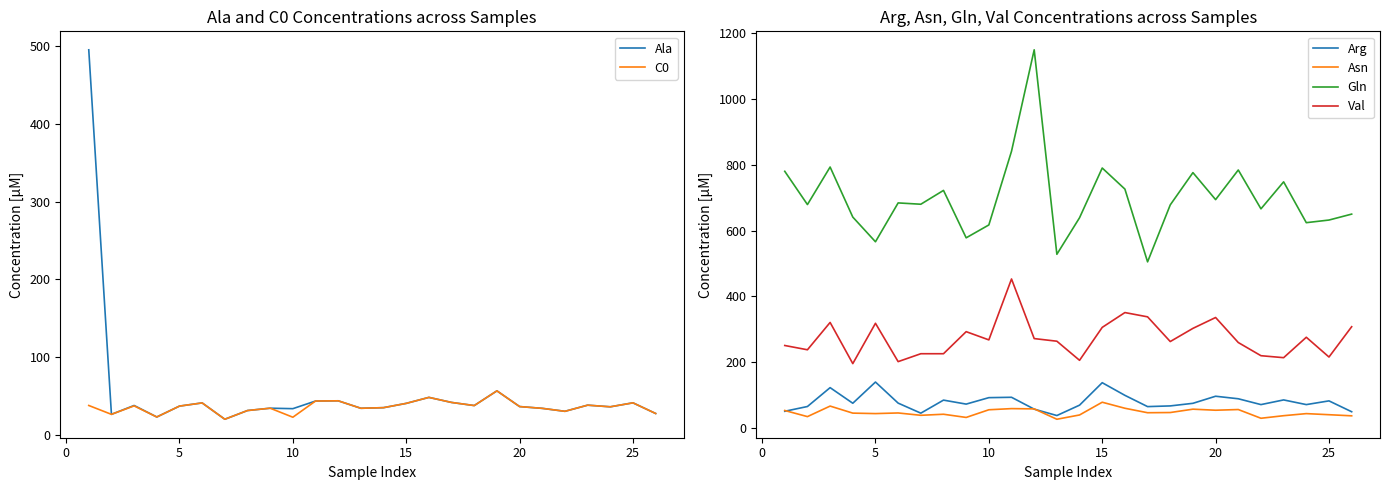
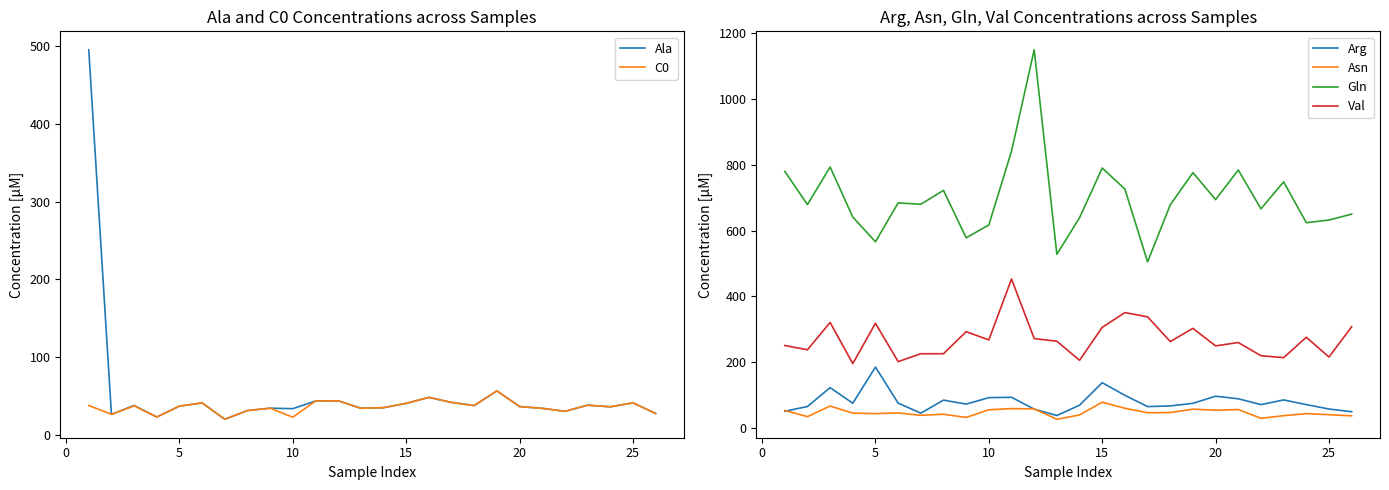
  {
    "Ala and C0 Concentrations across Samples": {
      "Ala": {
        "10": 30
      },
      "C0": {
        "10": 20
      }
    },
    "Arg, Asn, Gln, Val Concentrations across Samples": {
      "Arg": {
-       "5": 140,
+       "5": 190,
        "10": 90,
        "15": 140,
        "20": 100,
-       "25": 80
+       "25": 60
      },
      "Asn": {
        "5": 40,
        "10": 60,
        "15": 80,
        "20": 50,
        "25": 40
      },
      "Gln": {
        "5": 570,
        "10": 620,
        "15": 790,
        "20": 690,
        "25": 630
      },
      "Val": {
        "5": 320,
        "10": 270,
        "15": 310,
-       "20": 340,
+       "20": 250,
        "25": 220
      }
    }
  }
